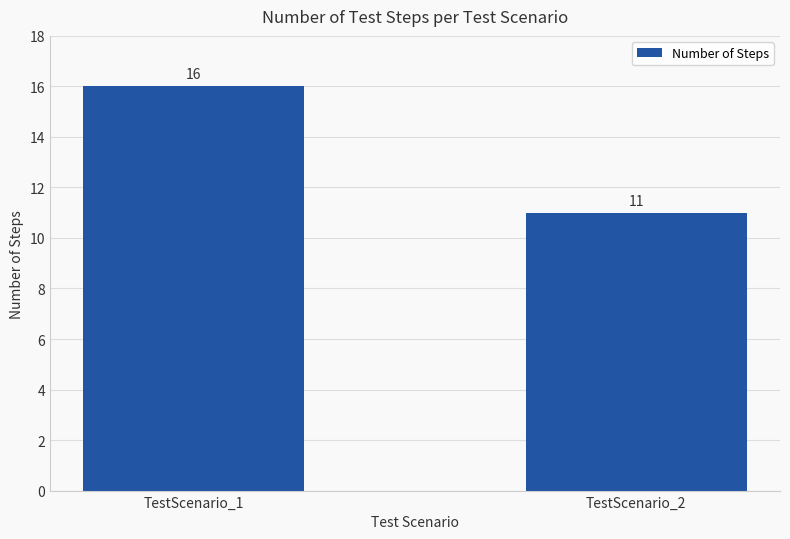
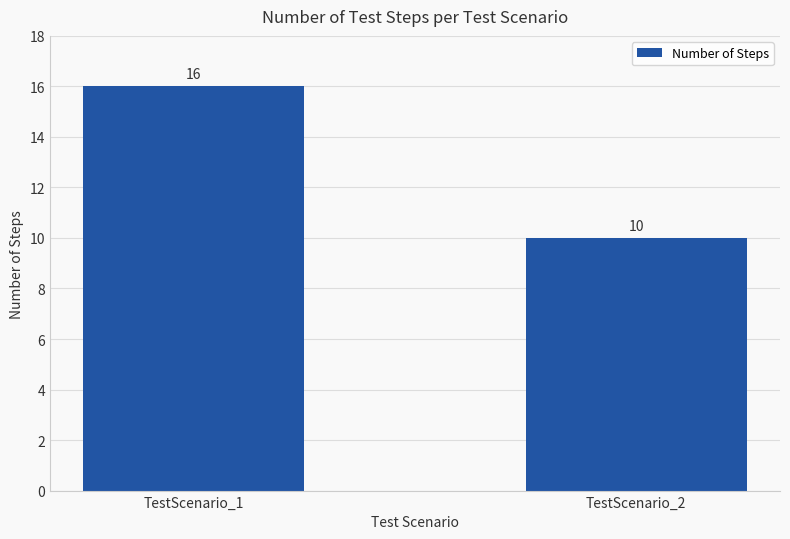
  {
    "TestScenario_1": 16,
-   "TestScenario_2": 11
+   "TestScenario_2": 10
  }
